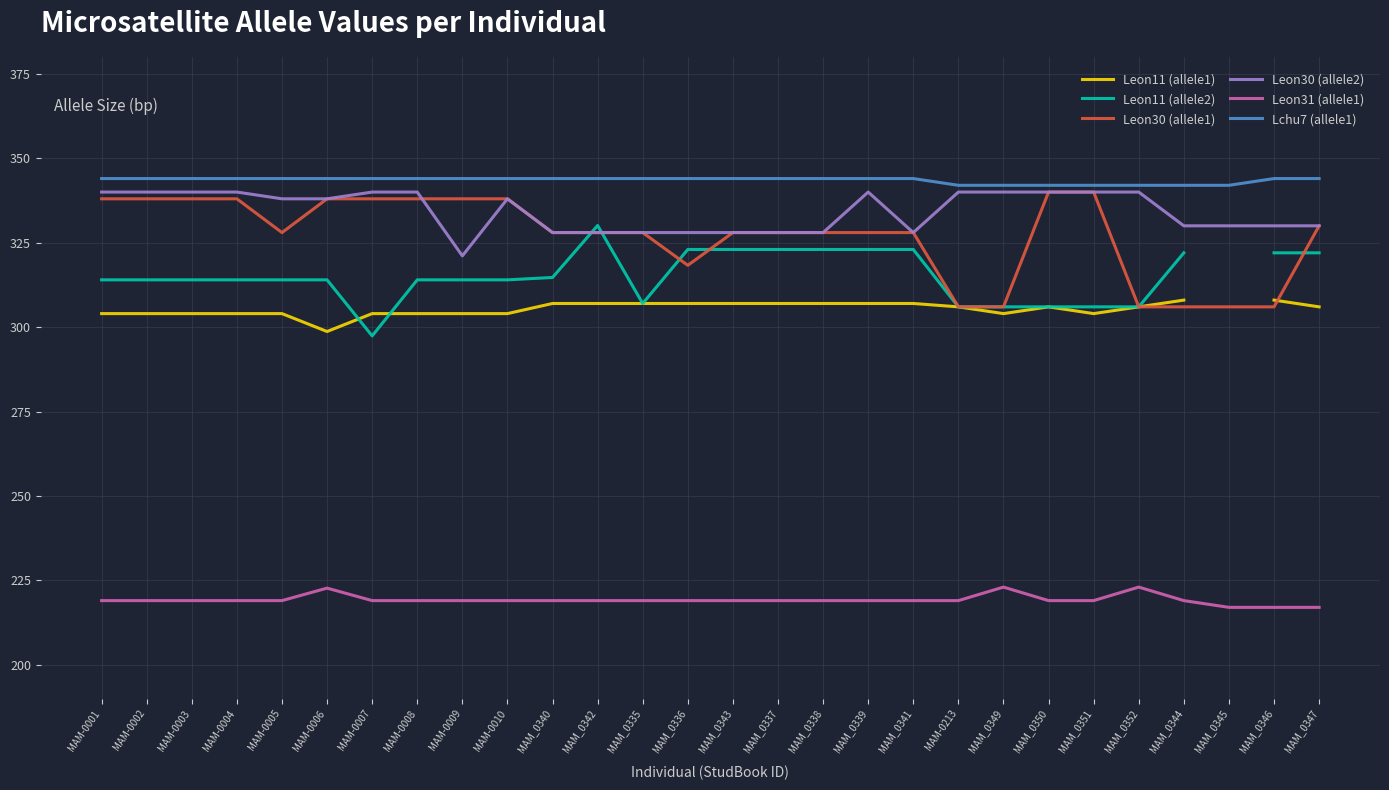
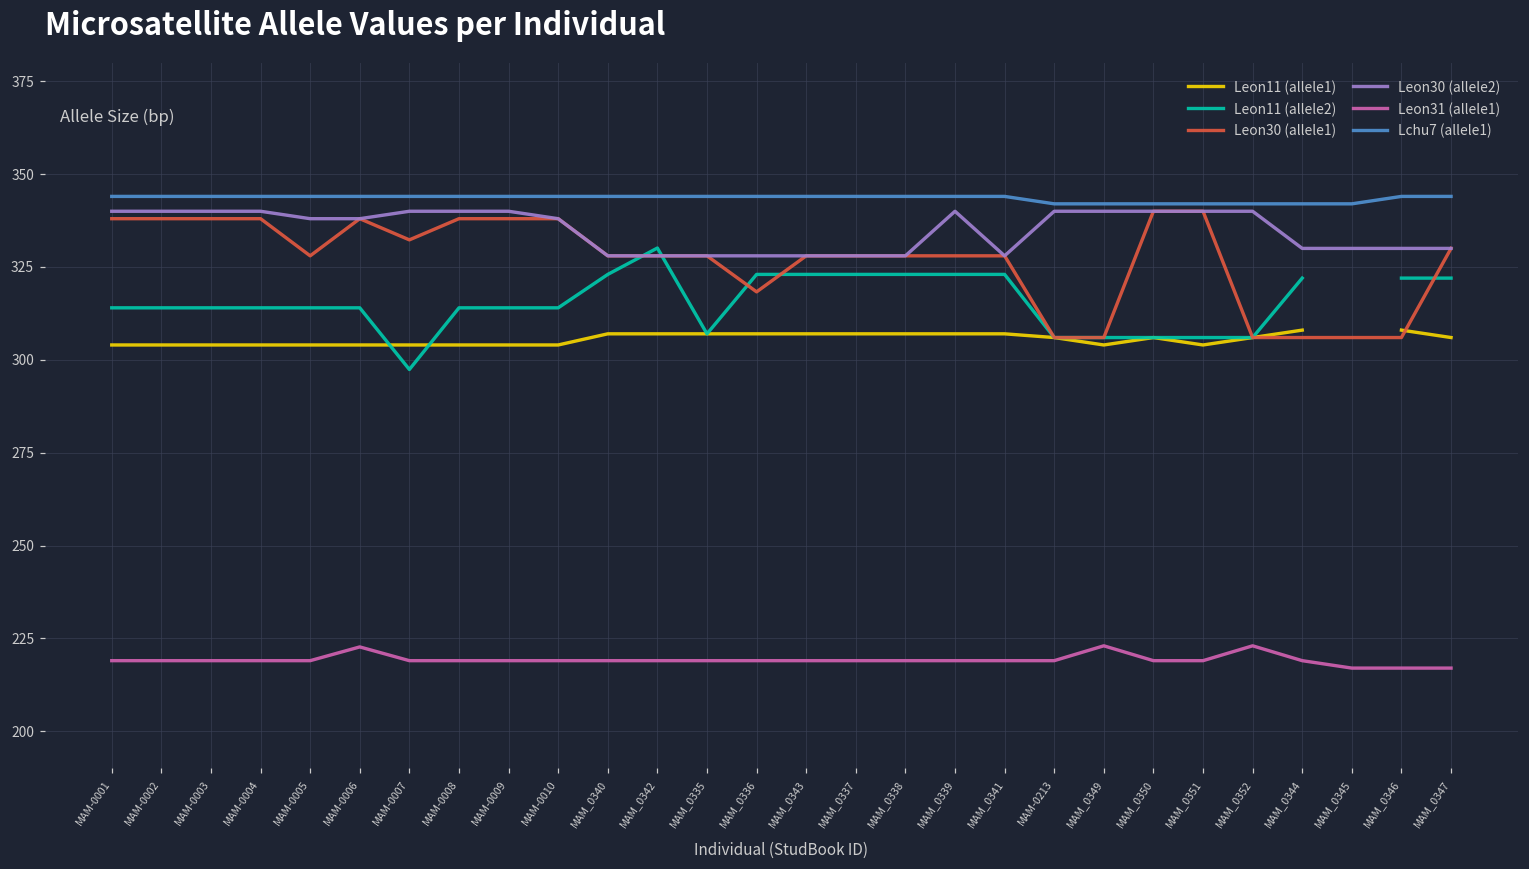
  {
    "Leon11 (allele1)": {
      "MAM-0001": 304,
      "MAM-0002": 304,
      "MAM-0003": 304,
      "MAM-0004": 304,
      "MAM-0005": 304,
-     "MAM-0006": 299,
+     "MAM-0006": 304,
      "MAM-0007": 304,
      "MAM-0008": 304,
      "MAM-0009": 304,
      "MAM-0010": 304,
      "MAM_0340": 307,
      "MAM_0342": 307,
      "MAM_0336": 307,
      "MAM_0343": 307,
      "MAM_0337": 307,
      "MAM_0338": 307,
      "MAM_0339": 307,
      "MAM_0341": 307,
      "MAM_0349": 304,
      "MAM_0351": 304,
      "MAM_0344": 308,
      "MAM_0346": 308,
      "MAM_0347": 306
    },
    "Leon11 (allele2)": {
      "MAM-0001": 314,
      "MAM-0002": 314,
      "MAM-0003": 314,
      "MAM-0004": 314,
      "MAM-0005": 314,
      "MAM-0006": 314,
      "MAM-0007": 297,
      "MAM-0008": 314,
      "MAM-0009": 314,
      "MAM-0010": 314,
-     "MAM_0340": 315,
+     "MAM_0340": 323,
      "MAM_0342": 330,
      "MAM_0336": 323,
      "MAM_0343": 323,
      "MAM_0337": 323,
      "MAM_0338": 323,
      "MAM_0339": 323,
      "MAM_0341": 323,
      "MAM_0351": 306,
      "MAM_0344": 322,
      "MAM_0346": 322,
      "MAM_0347": 322
    },
    "Leon30 (allele1)": {
      "MAM-0001": 338,
      "MAM-0002": 338,
      "MAM-0003": 338,
      "MAM-0004": 338,
      "MAM-0005": 328,
-     "MAM-0007": 338,
+     "MAM-0007": 332,
      "MAM-0008": 338,
      "MAM-0009": 338,
      "MAM_0336": 318,
      "MAM_0339": 328,
      "MAM_0344": 306,
      "MAM_0345": 306,
      "MAM_0346": 306
    },
    "Leon30 (allele2)": {
      "MAM-0001": 340,
      "MAM-0002": 340,
      "MAM-0003": 340,
      "MAM-0004": 340,
      "MAM-0005": 338,
      "MAM-0007": 340,
      "MAM-0008": 340,
-     "MAM-0009": 321,
+     "MAM-0009": 340,
      "MAM_0336": 328,
      "MAM_0339": 340,
      "MAM-0213": 340,
      "MAM_0349": 340,
      "MAM_0352": 340,
      "MAM_0344": 330,
      "MAM_0345": 330,
      "MAM_0346": 330
    },
    "Leon31 (allele1)": {
      "MAM-0001": 219,
      "MAM-0002": 219,
      "MAM-0003": 219,
      "MAM-0004": 219,
      "MAM-0005": 219,
      "MAM-0006": 223,
      "MAM-0007": 219,
      "MAM-0008": 219,
      "MAM-0009": 219,
      "MAM-0010": 219,
      "MAM_0340": 219,
      "MAM_0342": 219,
      "MAM_0335": 219,
      "MAM_0336": 219,
      "MAM_0343": 219,
      "MAM_0337": 219,
      "MAM_0338": 219,
      "MAM_0339": 219,
      "MAM_0341": 219,
      "MAM-0213": 219,
      "MAM_0349": 223,
      "MAM_0350": 219,
      "MAM_0351": 219,
      "MAM_0352": 223,
      "MAM_0344": 219,
      "MAM_0345": 217,
      "MAM_0346": 217,
      "MAM_0347": 217
    },
    "Lchu7 (allele1)": {
      "MAM-0001": 344,
      "MAM-0002": 344,
      "MAM-0003": 344,
      "MAM-0004": 344,
      "MAM-0005": 344,
      "MAM-0006": 344,
      "MAM-0007": 344,
      "MAM-0008": 344,
      "MAM-0009": 344,
      "MAM-0010": 344,
      "MAM_0340": 344,
      "MAM_0342": 344,
      "MAM_0335": 344,
      "MAM_0336": 344,
      "MAM_0343": 344,
      "MAM_0337": 344,
      "MAM_0338": 344,
      "MAM_0339": 344,
      "MAM_0341": 344,
      "MAM-0213": 342,
      "MAM_0349": 342,
      "MAM_0350": 342,
      "MAM_0351": 342,
      "MAM_0352": 342,
      "MAM_0344": 342,
      "MAM_0345": 342,
      "MAM_0346": 344,
      "MAM_0347": 344
    }
  }
